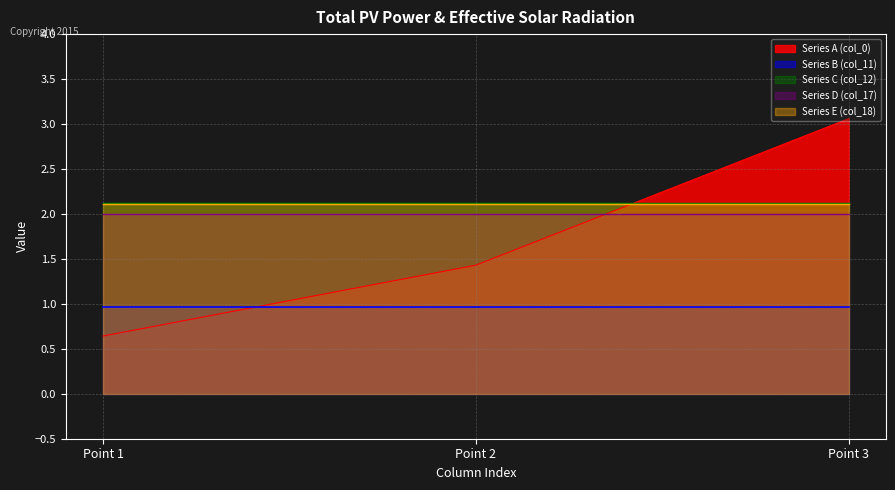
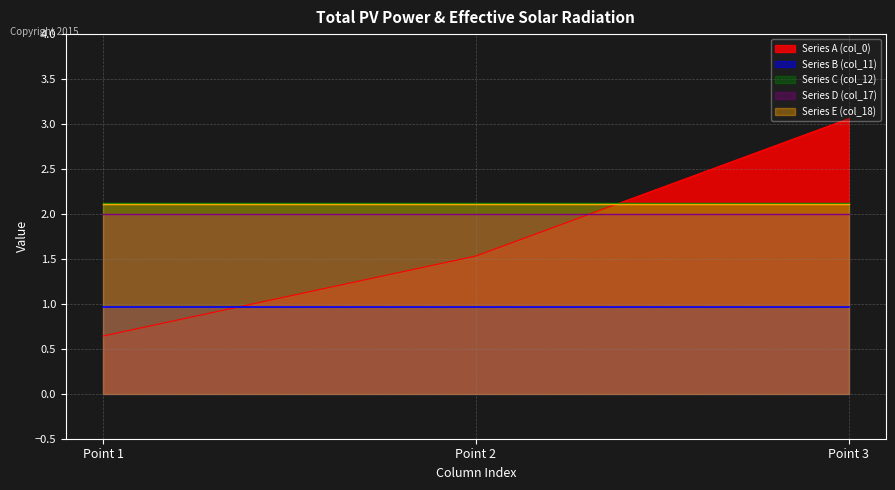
  {
    "Series A (col_0)": {
      "Point 1": 0.6,
-     "Point 2": 1.4
+     "Point 2": 1.5
    },
    "Series B (col_11)": {
      "Point 1": 1.0,
      "Point 2": 1.0,
      "Point 3": 1.0
    },
    "Series D (col_17)": {
      "Point 1": 2.0,
      "Point 2": 2.0,
      "Point 3": 2.0
    }
  }
